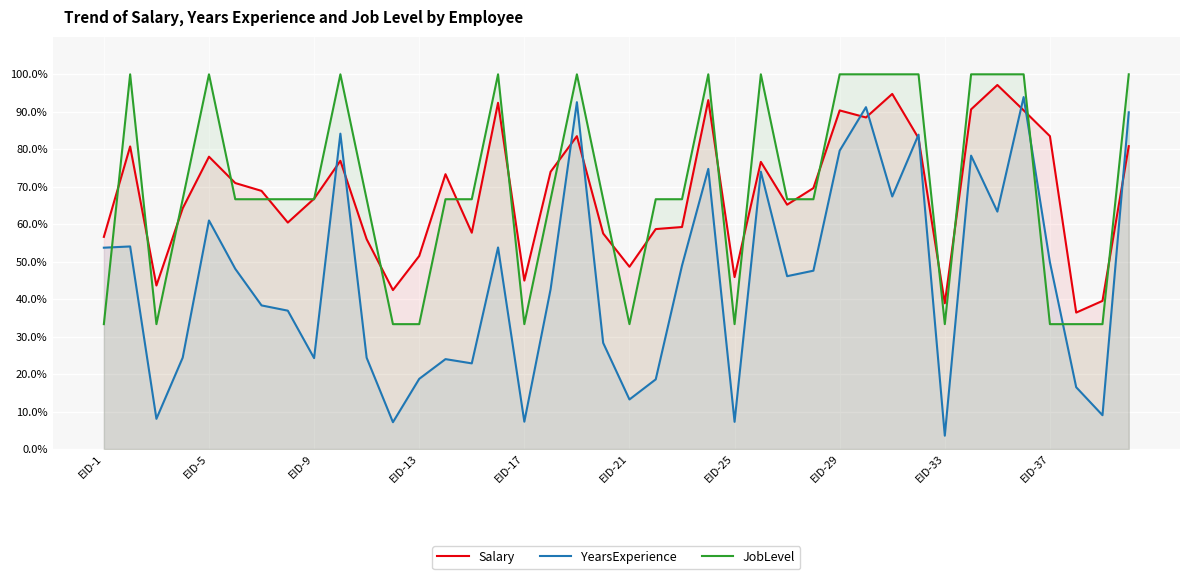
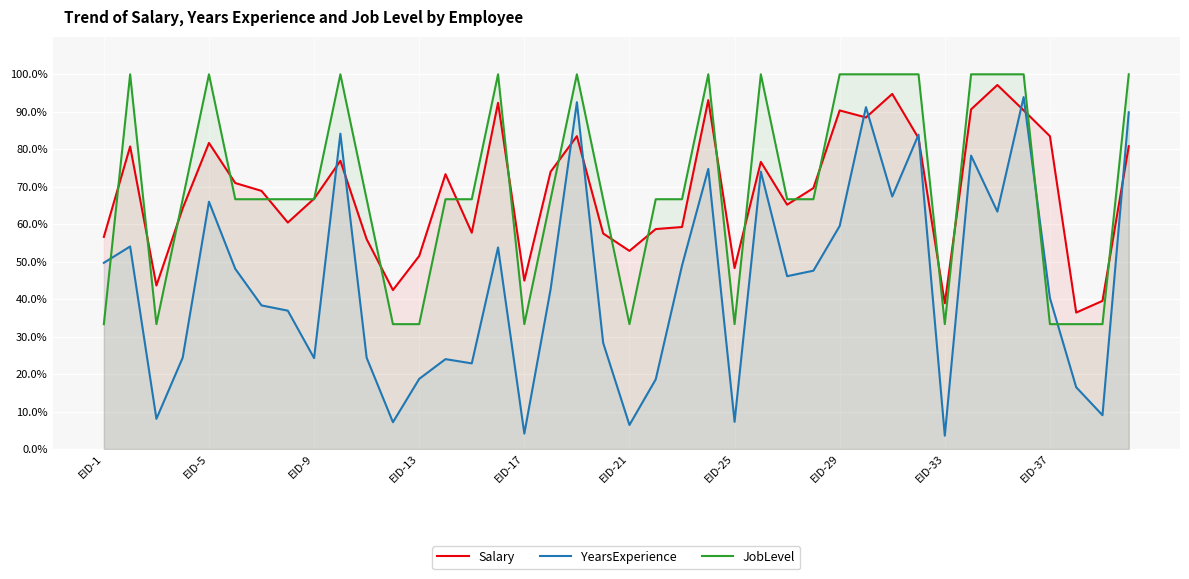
  {
    "Salary": {
      "EID-1": "57%",
-     "EID-5": "78%",
+     "EID-5": "82%",
      "EID-13": "52%",
      "EID-17": "45%",
-     "EID-21": "49%",
-     "EID-25": "46%",
+     "EID-21": "53%",
+     "EID-25": "48%",
      "EID-29": "90%",
      "EID-33": "39%",
      "EID-37": "83%"
    },
    "YearsExperience": {
-     "EID-1": "54%",
-     "EID-5": "61%",
+     "EID-1": "50%",
+     "EID-5": "66%",
      "EID-9": "24%",
      "EID-13": "19%",
-     "EID-17": "7%",
-     "EID-21": "13%",
+     "EID-17": "4%",
+     "EID-21": "6%",
      "EID-25": "7%",
-     "EID-29": "80%",
+     "EID-29": "60%",
      "EID-33": "4%",
-     "EID-37": "50%"
+     "EID-37": "40%"
    },
    "JobLevel": {
      "EID-1": "33%",
      "EID-5": "100%",
      "EID-13": "33%",
      "EID-17": "33%",
      "EID-21": "33%",
      "EID-25": "33%",
      "EID-29": "100%",
      "EID-33": "33%",
      "EID-37": "33%"
    }
  }
